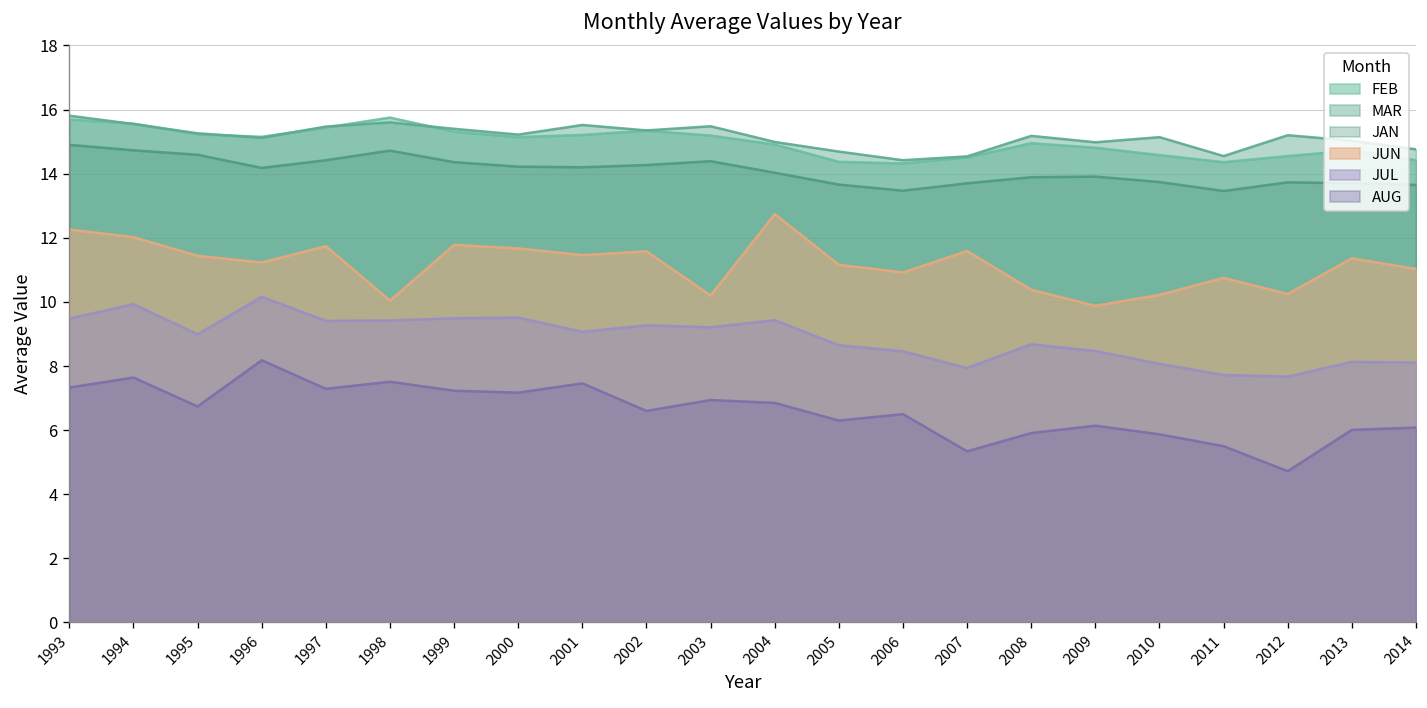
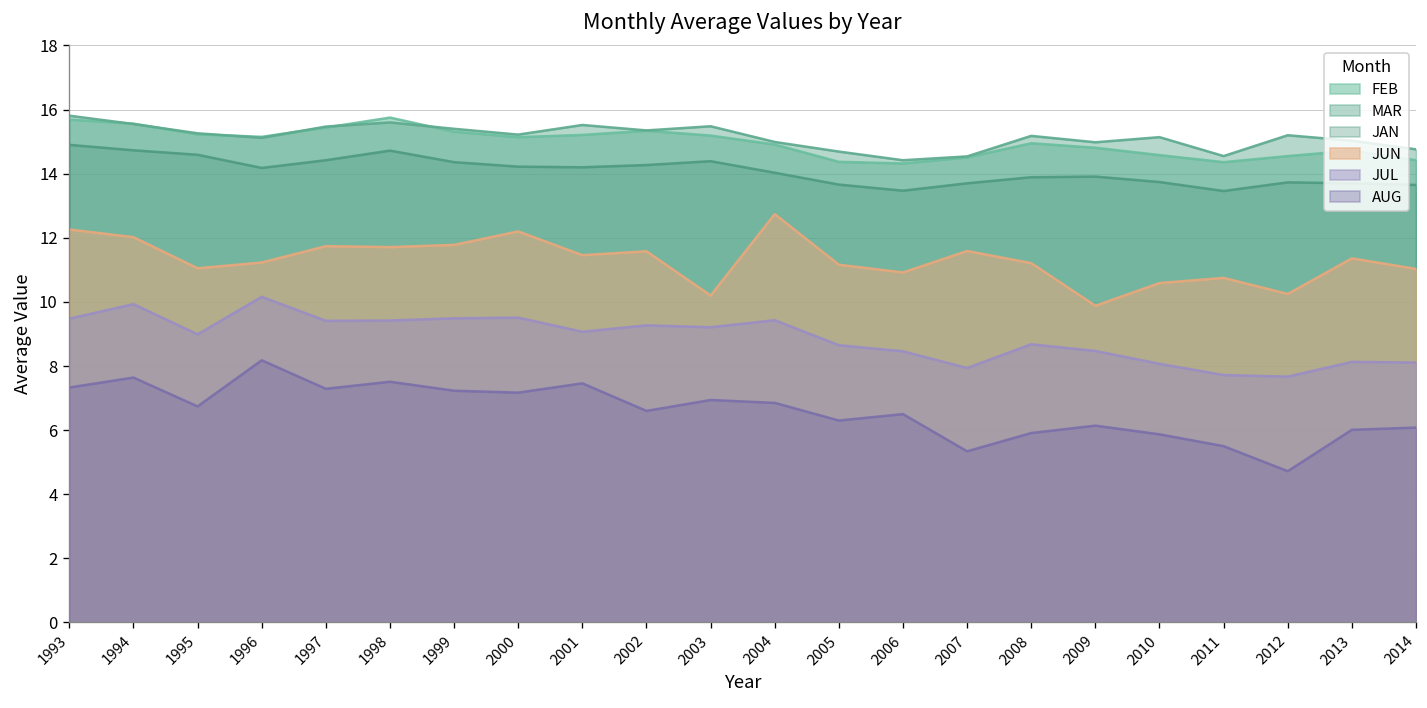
  {
    "JUN": {
      "1993": 12.3,
      "1994": 12.0,
-     "1995": 11.4,
+     "1995": 11.1,
      "1996": 11.2,
      "1997": 11.7,
-     "1998": 10.0,
+     "1998": 11.7,
      "1999": 11.8,
-     "2000": 11.7,
+     "2000": 12.2,
      "2001": 11.5,
      "2002": 11.6,
      "2003": 10.2,
      "2004": 12.7,
      "2005": 11.2,
      "2006": 10.9,
      "2007": 11.6,
-     "2008": 10.4,
+     "2008": 11.2,
      "2009": 9.9,
-     "2010": 10.2,
+     "2010": 10.6,
      "2011": 10.8,
      "2012": 10.3,
      "2013": 11.4,
      "2014": 11.0
    }
  }
